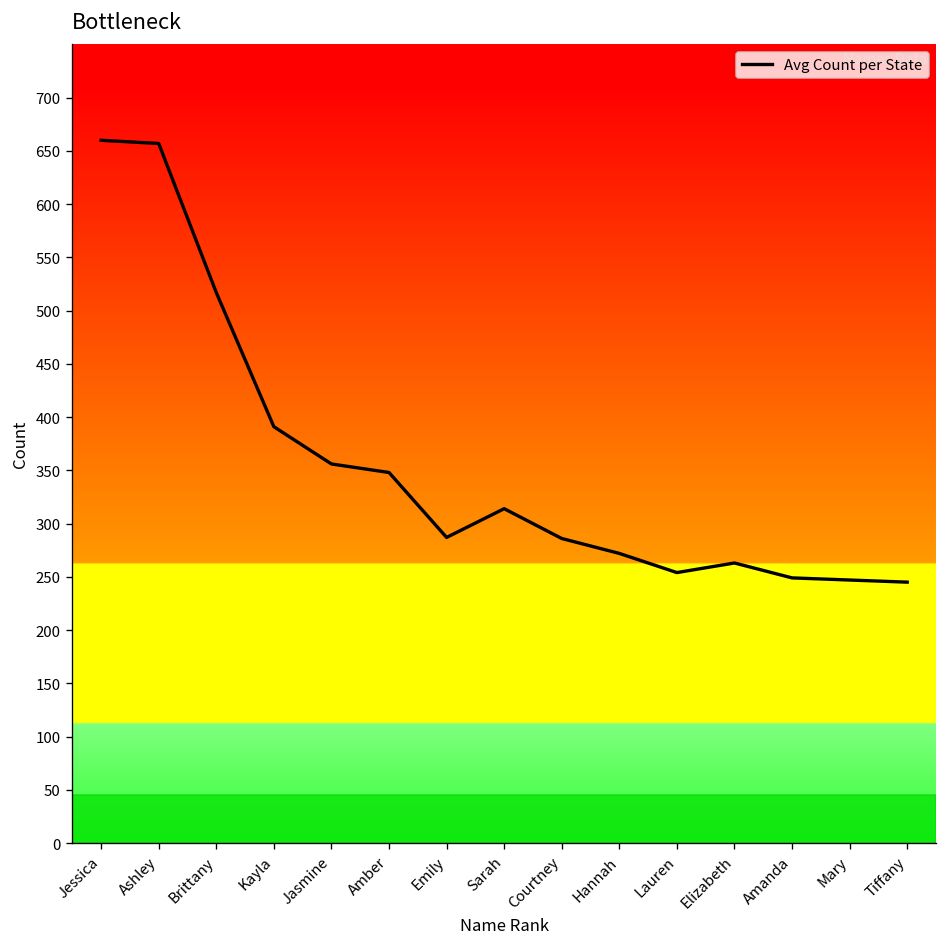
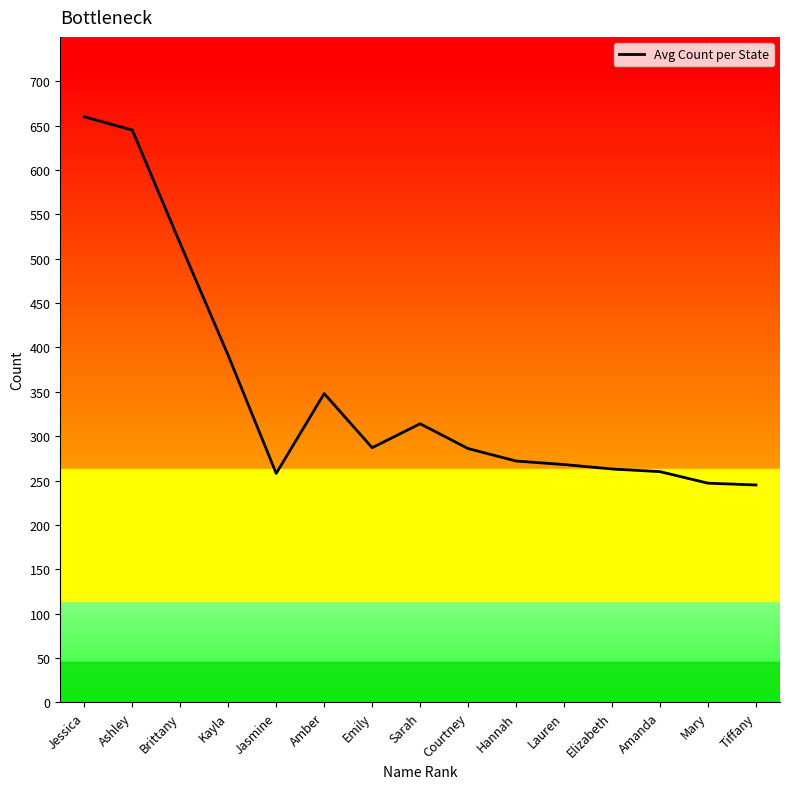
  {
    "Jessica": 660,
-   "Ashley": 660,
+   "Ashley": 650,
    "Brittany": 520,
    "Kayla": 390,
-   "Jasmine": 360,
+   "Jasmine": 260,
    "Amber": 350,
    "Emily": 290,
    "Sarah": 310,
    "Courtney": 290,
    "Hannah": 270,
-   "Lauren": 250,
+   "Lauren": 270,
    "Elizabeth": 260,
-   "Amanda": 250,
+   "Amanda": 260,
    "Mary": 250,
    "Tiffany": 250
  }
